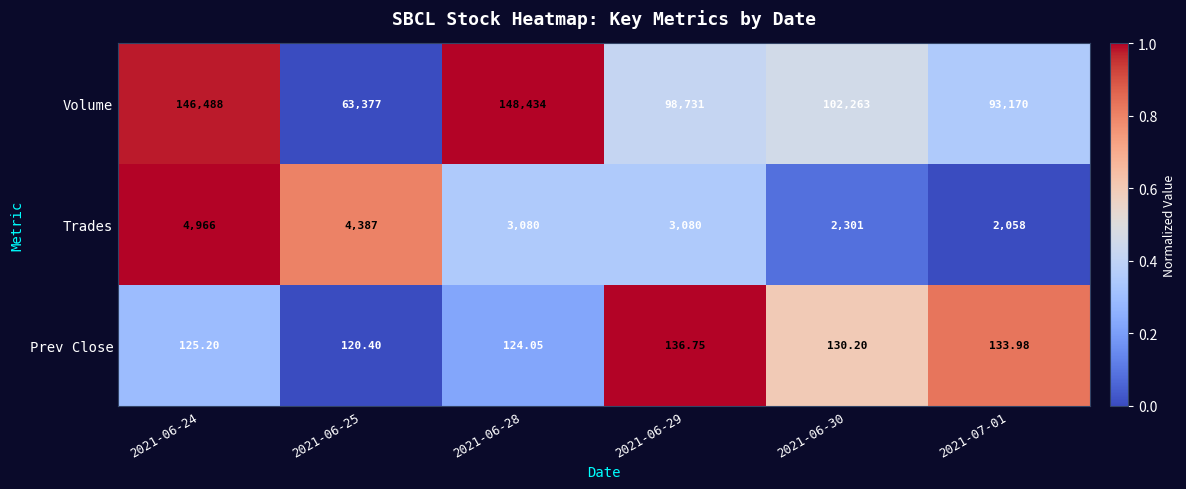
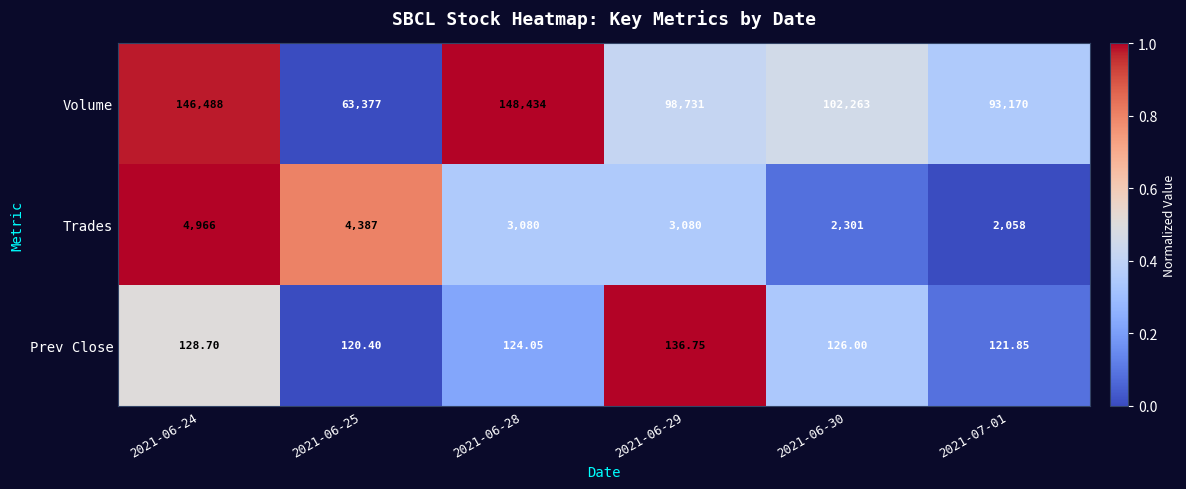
  {
    "Volume": {
      "2021-06-24": "146,488",
      "2021-06-25": "63,377",
      "2021-06-28": "148,434",
      "2021-06-29": "98,731",
      "2021-07-01": "93,170"
    },
    "Trades": {
      "2021-06-24": "4,966",
      "2021-06-25": "4,387",
      "2021-06-28": "3,080",
      "2021-06-29": "3,080",
      "2021-06-30": "2,301",
      "2021-07-01": "2,058"
    },
    "Prev Close": {
-     "2021-06-24": "125.20",
+     "2021-06-24": "128.70",
      "2021-06-25": "120.40",
      "2021-06-28": "124.05",
      "2021-06-29": "136.75",
-     "2021-06-30": "130.20",
-     "2021-07-01": "133.98"
+     "2021-06-30": "126.00",
+     "2021-07-01": "121.85"
    }
  }
